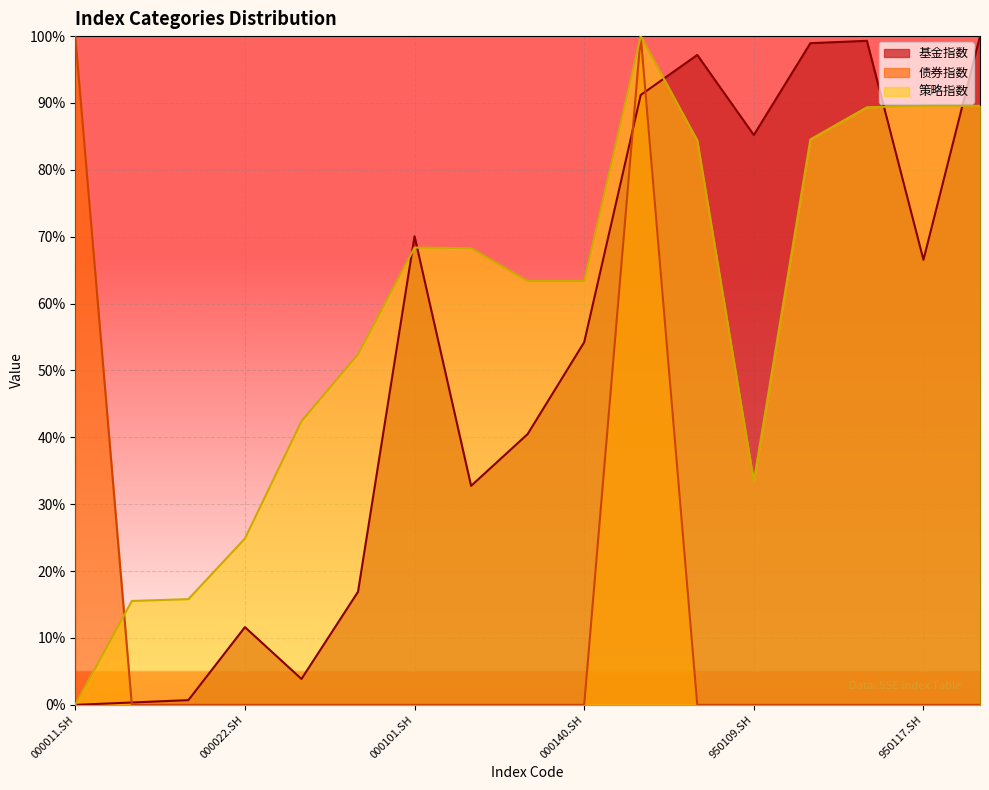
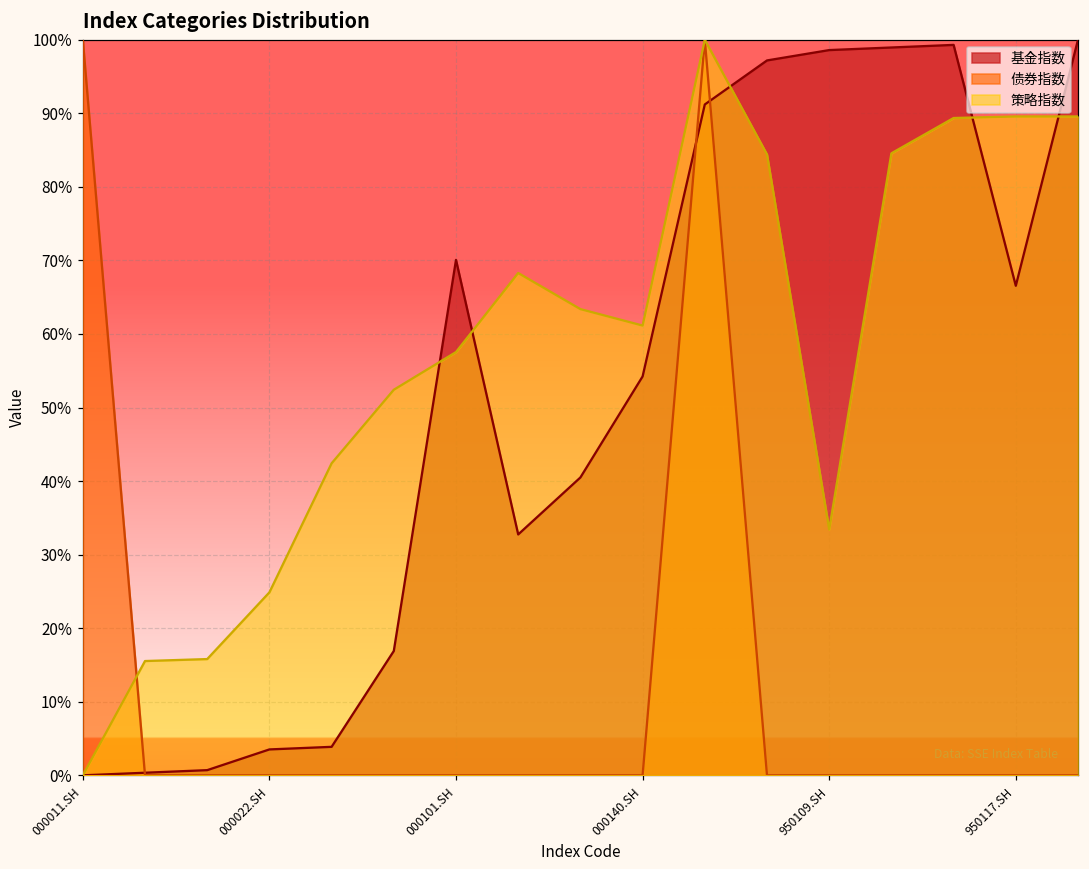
  {
    "基金指数": {
-     "000022.SH": "12%",
+     "000022.SH": "4%",
      "000101.SH": "70%",
      "000140.SH": "54%",
-     "950109.SH": "85%",
+     "950109.SH": "99%",
      "950117.SH": "67%"
    },
    "债券指数": {
      "000011.SH": "100%",
      "000022.SH": "0%",
      "000101.SH": "0%",
      "000140.SH": "0%",
      "950109.SH": "0%",
      "950117.SH": "0%"
    },
    "策略指数": {
      "000022.SH": "25%",
-     "000101.SH": "68%",
-     "000140.SH": "63%",
+     "000101.SH": "58%",
+     "000140.SH": "61%",
      "950109.SH": "33%",
      "950117.SH": "90%"
    }
  }
